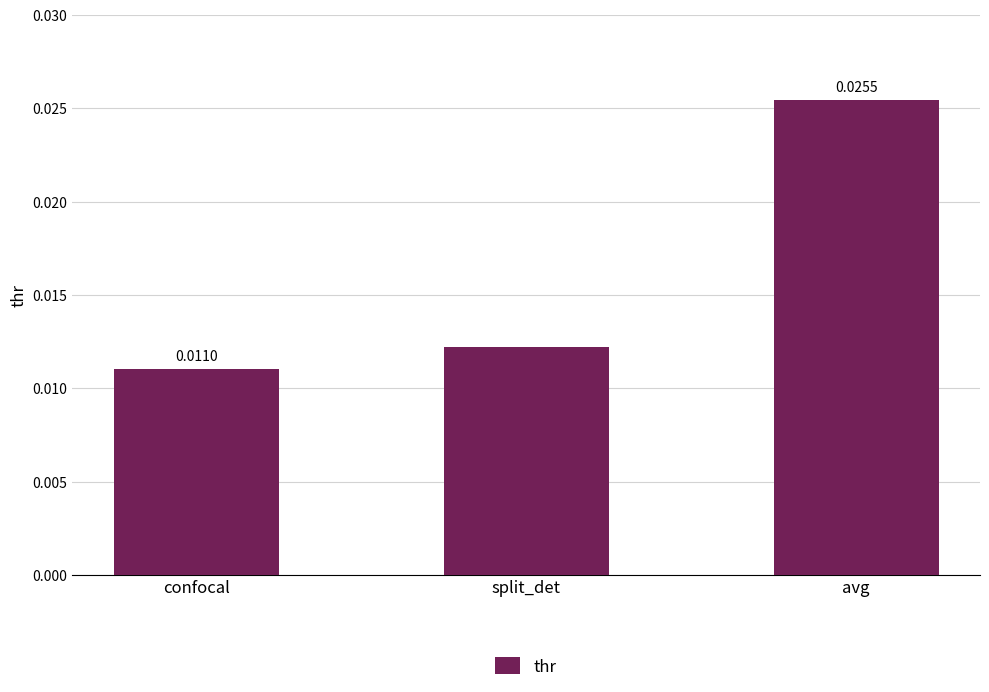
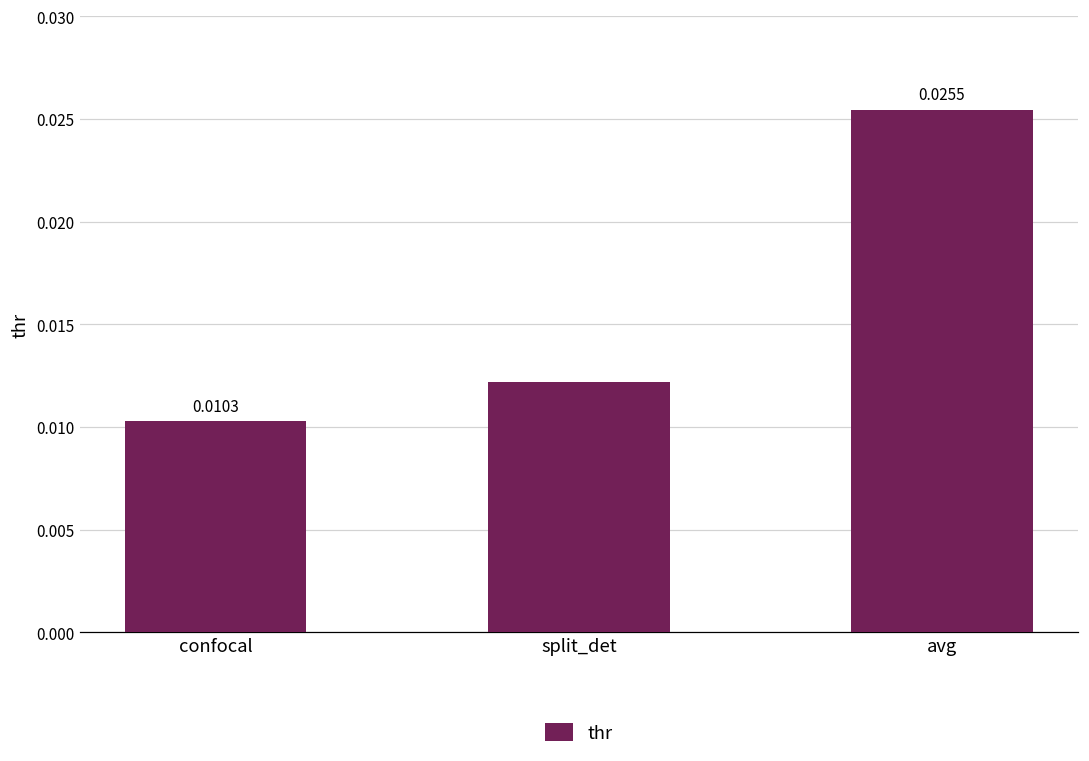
  {
-   "confocal": 0.0110,
+   "confocal": 0.0103,
    "avg": 0.0255
  }
